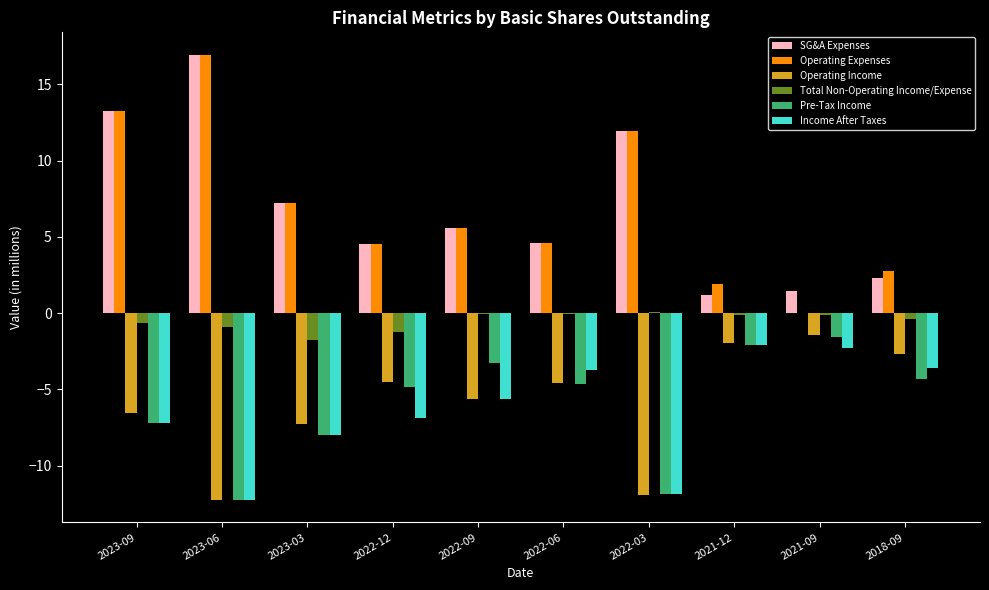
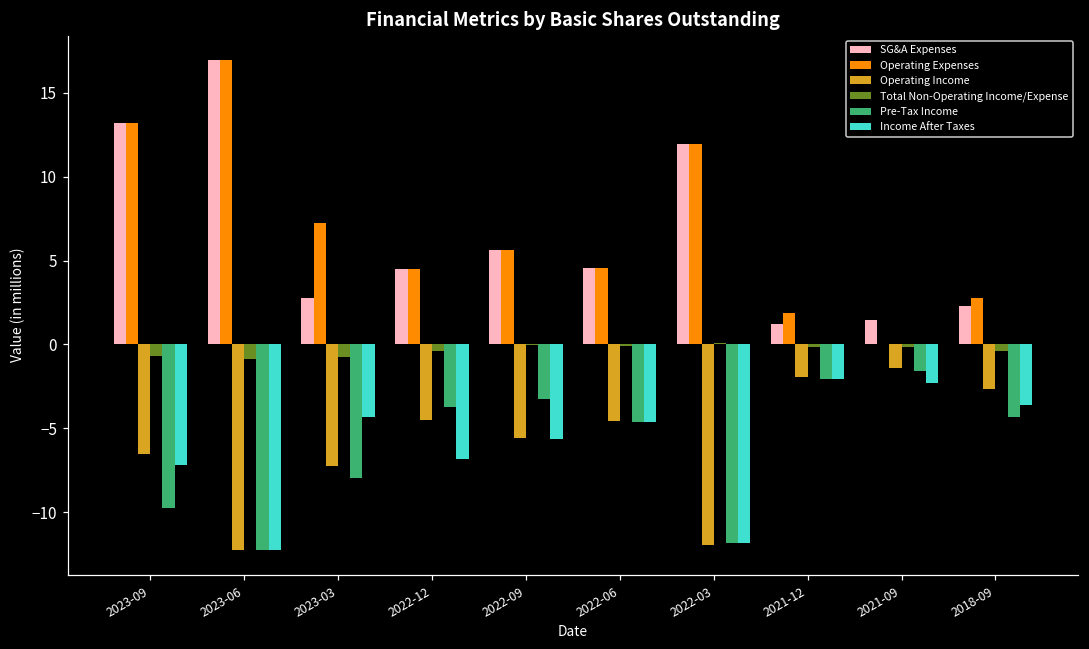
  {
    "SG&A Expenses": {
      "2023-09": 13.2,
      "2023-06": 16.9,
-     "2023-03": 7.2,
+     "2023-03": 2.8,
      "2022-12": 4.5,
      "2022-09": 5.6,
      "2022-06": 4.6,
      "2022-03": 11.9,
      "2021-12": 1.2,
      "2021-09": 1.4,
      "2018-09": 2.3
    },
    "Total Non-Operating Income/Expense": {
      "2023-09": -0.7,
      "2023-06": -0.9,
-     "2023-03": -1.8,
-     "2022-12": -1.3,
+     "2023-03": -0.7,
+     "2022-12": -0.4,
      "2018-09": -0.4
    },
    "Pre-Tax Income": {
-     "2023-09": -7.2,
+     "2023-09": -9.8,
      "2023-06": -12.3,
      "2023-03": -8.0,
-     "2022-12": -4.9,
+     "2022-12": -3.7,
      "2022-09": -3.2,
      "2022-06": -4.6,
      "2022-03": -11.9,
      "2021-12": -2.1,
      "2021-09": -1.6,
      "2018-09": -4.4
    },
    "Income After Taxes": {
      "2023-09": -7.2,
      "2023-06": -12.3,
-     "2023-03": -8.0,
+     "2023-03": -4.4,
      "2022-12": -6.9,
      "2022-09": -5.7,
-     "2022-06": -3.8,
+     "2022-06": -4.6,
      "2022-03": -11.9,
      "2021-12": -2.1,
      "2021-09": -2.3,
      "2018-09": -3.6
    }
  }
